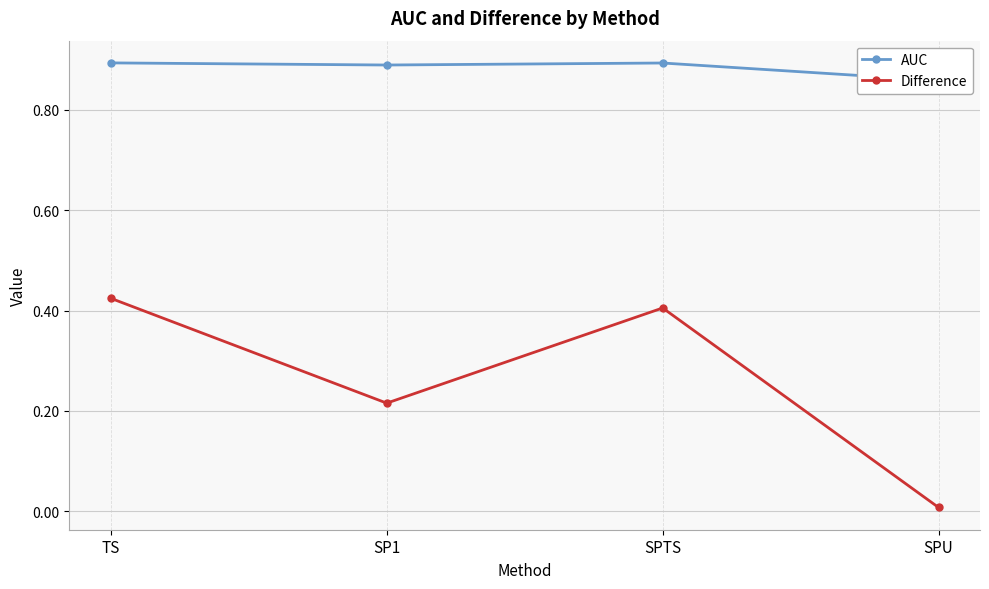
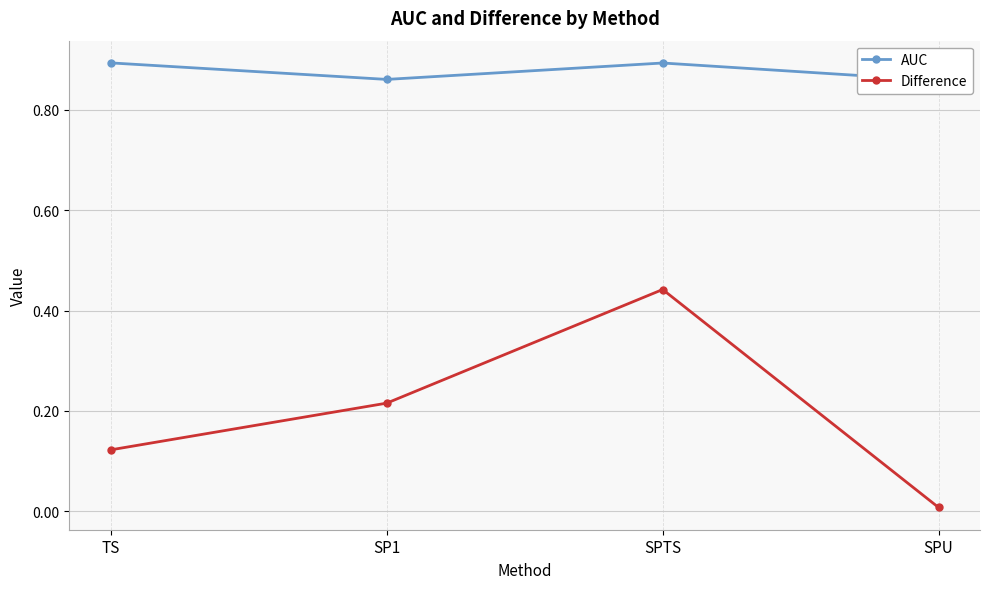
  {
    "AUC": {
      "TS": 0.89,
-     "SP1": 0.89,
+     "SP1": 0.86,
      "SPTS": 0.89
    },
    "Difference": {
-     "TS": 0.42,
+     "TS": 0.12,
      "SP1": 0.22,
-     "SPTS": 0.41,
+     "SPTS": 0.44,
      "SPU": 0.01
    }
  }
